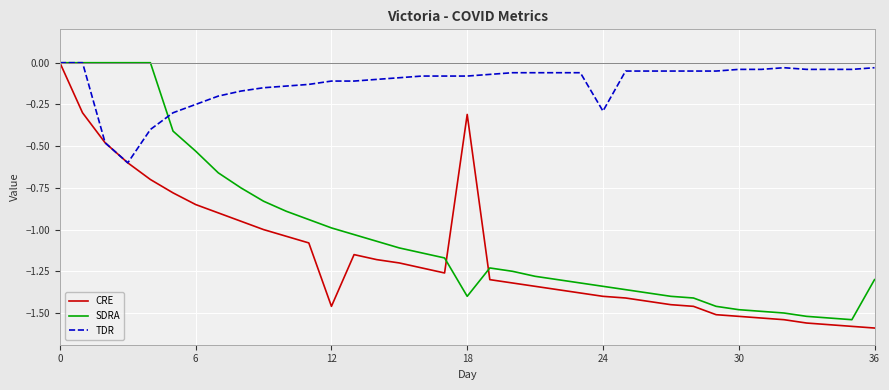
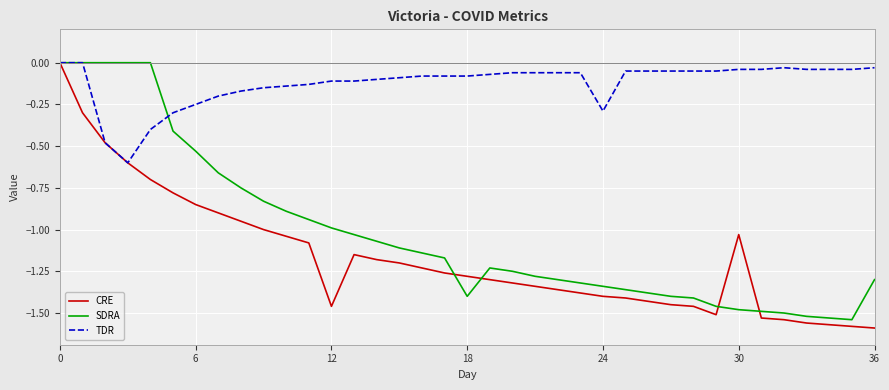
  {
    "CRE": {
      "6": -0.85,
      "12": -1.46,
-     "18": -0.31,
+     "18": -1.28,
      "24": -1.40,
-     "30": -1.52,
+     "30": -1.03,
      "36": -1.59
    },
    "SDRA": {
      "6": -0.53,
      "12": -0.99,
      "18": -1.40,
      "24": -1.34,
      "30": -1.48,
      "36": -1.30
    },
    "TDR": {
      "6": -0.25,
      "12": -0.11,
      "18": -0.08,
      "24": -0.29,
      "30": -0.04,
      "36": -0.03
    }
  }
